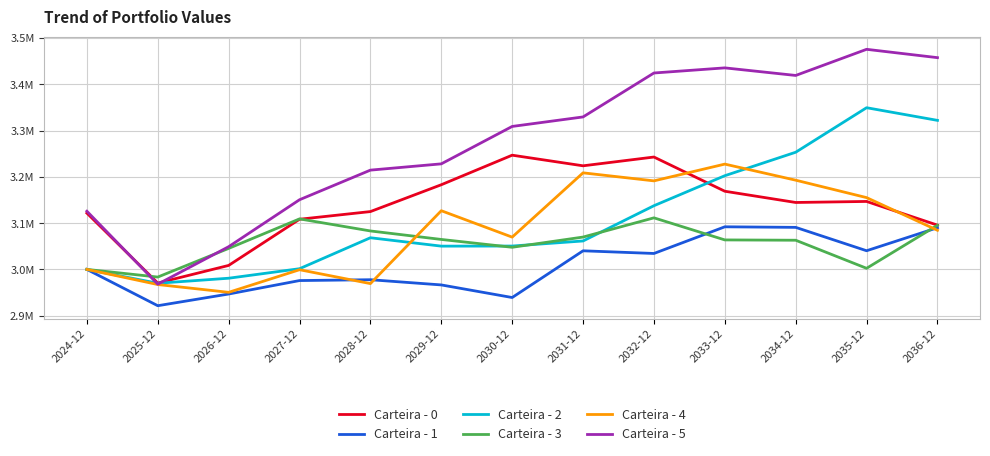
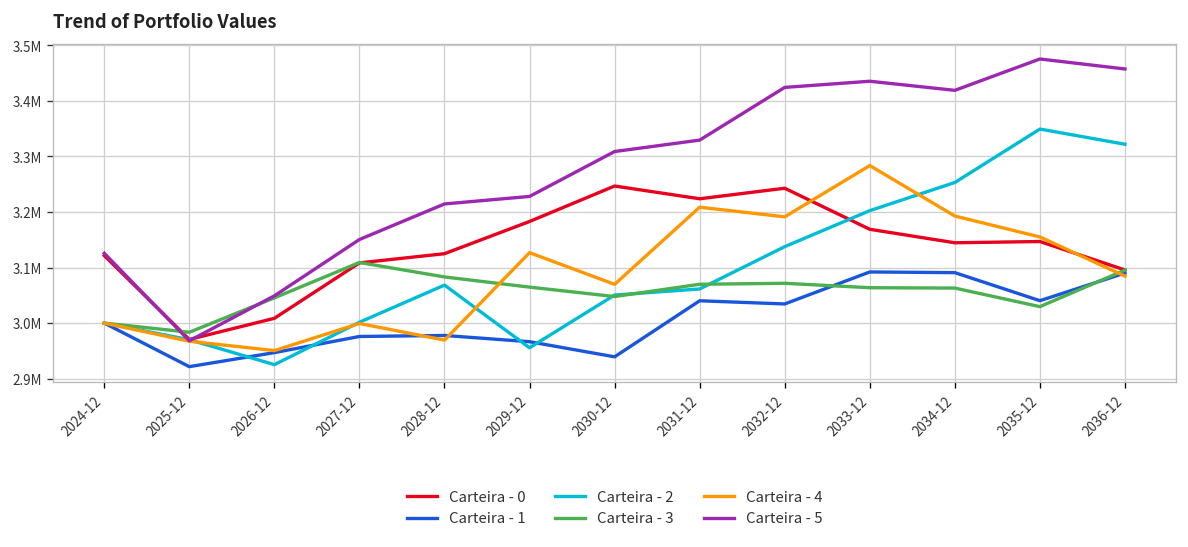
  {
    "Carteira - 0": {
      "2026-12": 3010000,
      "2028-12": 3120000,
      "2029-12": 3180000,
      "2030-12": 3250000,
      "2031-12": 3220000,
      "2032-12": 3240000,
      "2033-12": 3170000,
      "2034-12": 3140000,
      "2035-12": 3150000
    },
    "Carteira - 1": {
      "2025-12": 2920000,
      "2027-12": 2980000,
      "2028-12": 2980000,
      "2029-12": 2970000,
      "2030-12": 2940000,
      "2031-12": 3040000,
      "2032-12": 3030000,
      "2033-12": 3090000,
      "2034-12": 3090000,
      "2035-12": 3040000
    },
    "Carteira - 2": {
-     "2026-12": 2980000,
+     "2026-12": 2930000,
      "2028-12": 3070000,
-     "2029-12": 3050000,
+     "2029-12": 2960000,
      "2031-12": 3060000,
      "2032-12": 3140000,
      "2033-12": 3200000,
      "2034-12": 3250000,
      "2035-12": 3350000,
      "2036-12": 3320000
    },
    "Carteira - 3": {
      "2025-12": 2980000,
      "2028-12": 3080000,
      "2029-12": 3060000,
      "2031-12": 3070000,
-     "2032-12": 3110000,
+     "2032-12": 3070000,
      "2033-12": 3060000,
      "2034-12": 3060000,
-     "2035-12": 3000000
+     "2035-12": 3030000
    },
    "Carteira - 4": {
      "2028-12": 2970000,
      "2029-12": 3130000,
      "2030-12": 3070000,
      "2031-12": 3210000,
      "2032-12": 3190000,
-     "2033-12": 3230000,
+     "2033-12": 3280000,
      "2034-12": 3190000,
      "2035-12": 3160000,
      "2036-12": 3080000
    },
    "Carteira - 5": {
      "2027-12": 3150000,
      "2028-12": 3210000,
      "2029-12": 3230000,
      "2030-12": 3310000,
      "2031-12": 3330000,
      "2032-12": 3420000,
      "2033-12": 3440000,
      "2034-12": 3420000,
      "2035-12": 3480000,
      "2036-12": 3460000
    }
  }
